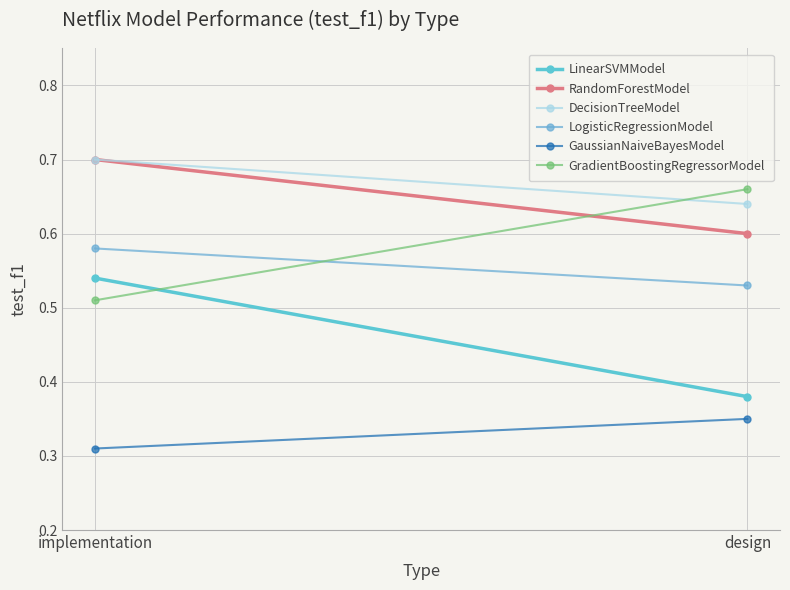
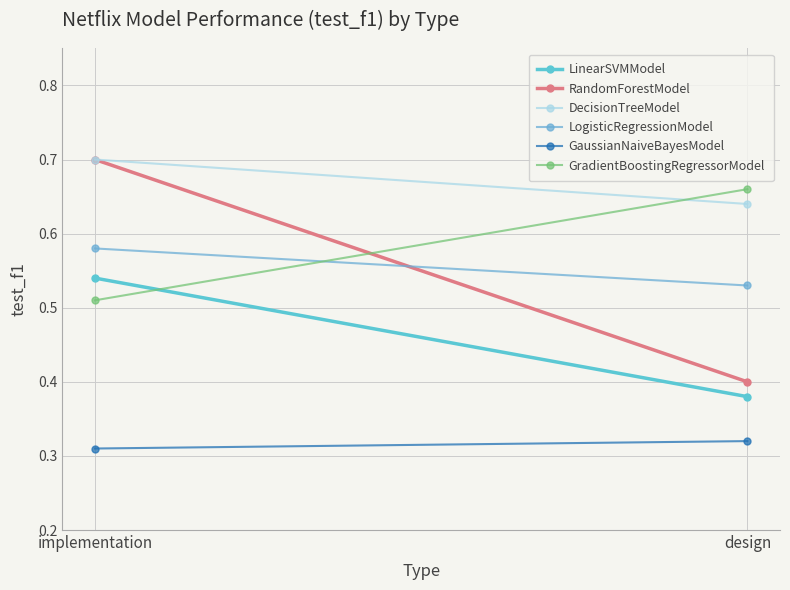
  {
    "RandomForestModel": {
-     "design": 0.6
+     "design": 0.4
    },
    "DecisionTreeModel": {
      "design": 0.64
    },
    "GaussianNaiveBayesModel": {
      "implementation": 0.31,
-     "design": 0.35
+     "design": 0.32
    },
    "GradientBoostingRegressorModel": {
      "implementation": 0.51,
      "design": 0.66
    }
  }
